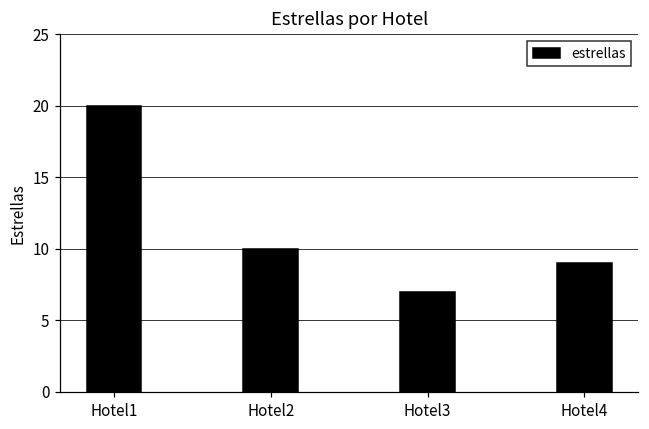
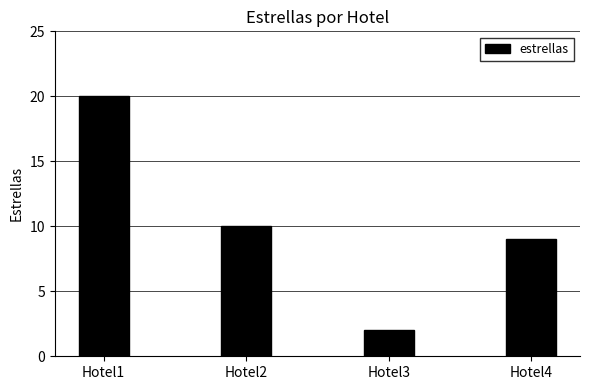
  {
    "Hotel1": 20,
    "Hotel2": 10,
-   "Hotel3": 7,
+   "Hotel3": 2,
    "Hotel4": 9
  }
